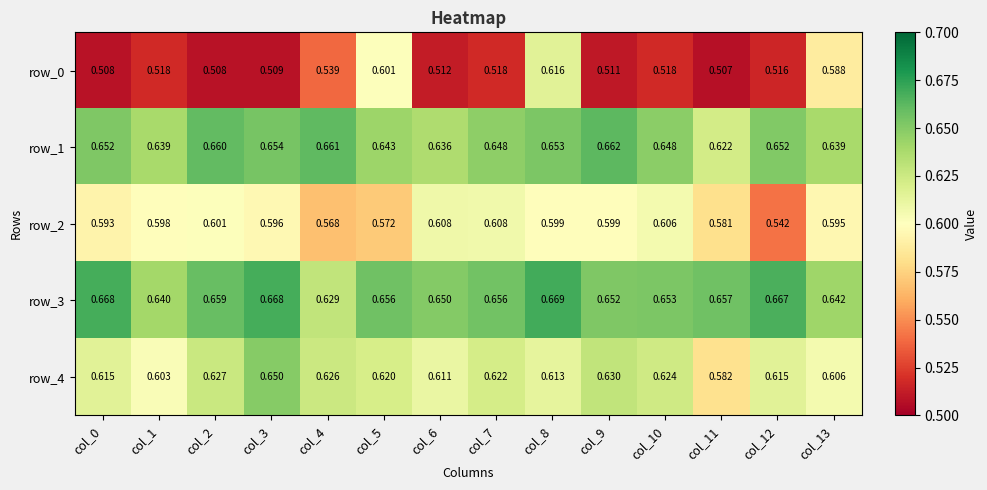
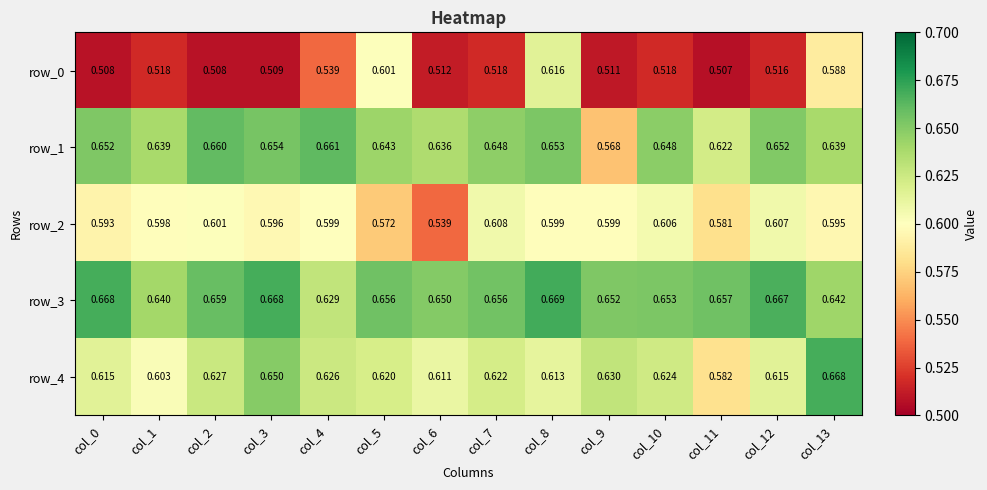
  {
    "row_0": {
      "col_0": 0.508,
      "col_1": 0.518,
      "col_2": 0.508,
      "col_3": 0.509,
      "col_4": 0.539,
      "col_5": 0.601,
      "col_6": 0.512,
      "col_7": 0.518,
      "col_8": 0.616,
      "col_9": 0.511,
      "col_10": 0.518,
      "col_11": 0.507,
      "col_12": 0.516,
      "col_13": 0.588
    },
    "row_1": {
      "col_0": 0.652,
      "col_1": 0.639,
      "col_2": 0.660,
      "col_3": 0.654,
      "col_4": 0.661,
      "col_5": 0.643,
      "col_6": 0.636,
      "col_7": 0.648,
      "col_8": 0.653,
-     "col_9": 0.662,
+     "col_9": 0.568,
      "col_10": 0.648,
      "col_11": 0.622,
      "col_12": 0.652,
      "col_13": 0.639
    },
    "row_2": {
      "col_0": 0.593,
      "col_1": 0.598,
      "col_2": 0.601,
      "col_3": 0.596,
-     "col_4": 0.568,
+     "col_4": 0.599,
      "col_5": 0.572,
-     "col_6": 0.608,
+     "col_6": 0.539,
      "col_7": 0.608,
      "col_8": 0.599,
      "col_9": 0.599,
      "col_10": 0.606,
      "col_11": 0.581,
-     "col_12": 0.542,
+     "col_12": 0.607,
      "col_13": 0.595
    },
    "row_3": {
      "col_0": 0.668,
      "col_1": 0.640,
      "col_2": 0.659,
      "col_3": 0.668,
      "col_4": 0.629,
      "col_5": 0.656,
      "col_6": 0.650,
      "col_7": 0.656,
      "col_8": 0.669,
      "col_9": 0.652,
      "col_10": 0.653,
      "col_11": 0.657,
      "col_12": 0.667,
      "col_13": 0.642
    },
    "row_4": {
      "col_0": 0.615,
      "col_1": 0.603,
      "col_2": 0.627,
      "col_3": 0.650,
      "col_4": 0.626,
      "col_5": 0.620,
      "col_6": 0.611,
      "col_7": 0.622,
      "col_8": 0.613,
      "col_9": 0.630,
      "col_10": 0.624,
      "col_11": 0.582,
      "col_12": 0.615,
-     "col_13": 0.606
+     "col_13": 0.668
    }
  }
